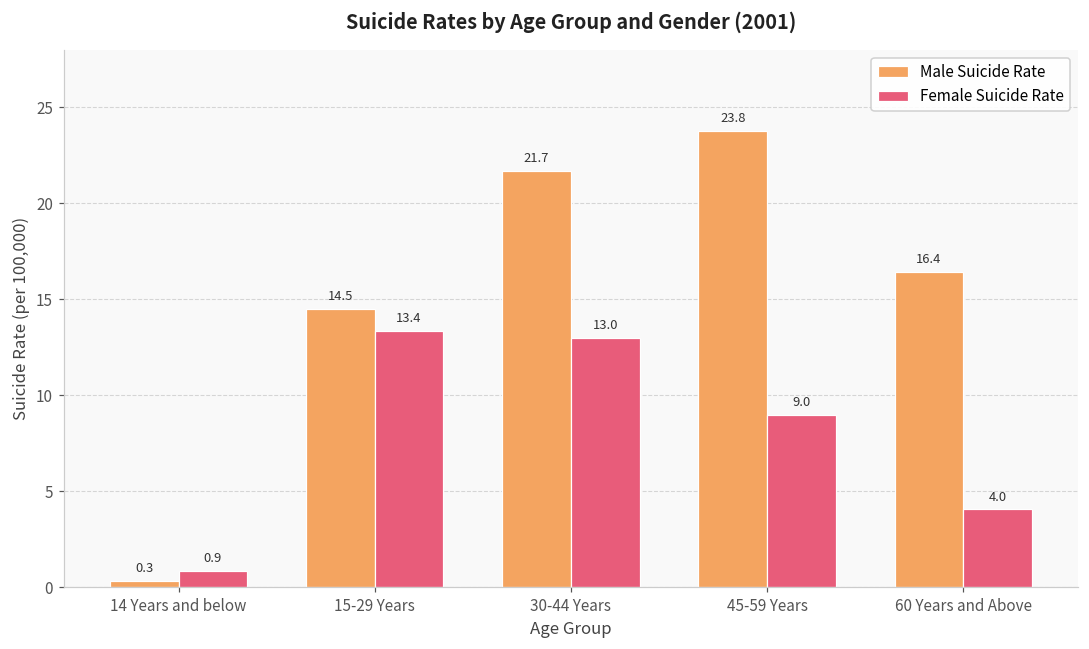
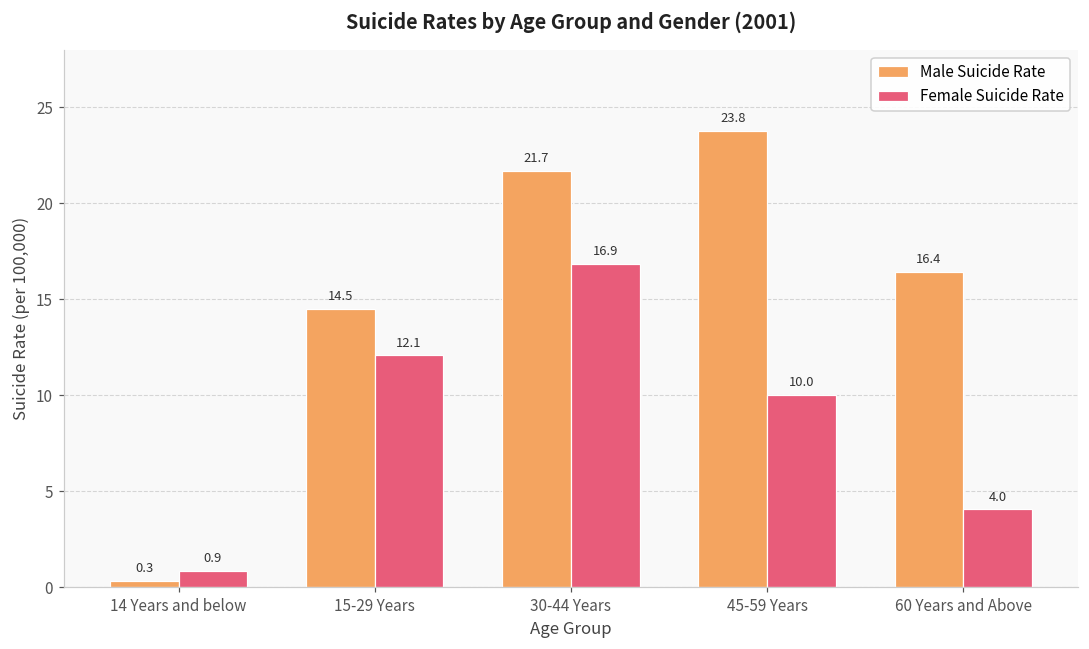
  {
    "Male Suicide Rate": {
      "14 Years and below": 0.3,
      "15-29 Years": 14.5,
      "30-44 Years": 21.7,
      "45-59 Years": 23.8,
      "60 Years and Above": 16.4
    },
    "Female Suicide Rate": {
      "14 Years and below": 0.9,
-     "15-29 Years": 13.4,
-     "30-44 Years": 13.0,
-     "45-59 Years": 9.0,
+     "15-29 Years": 12.1,
+     "30-44 Years": 16.9,
+     "45-59 Years": 10.0,
      "60 Years and Above": 4.0
    }
  }
